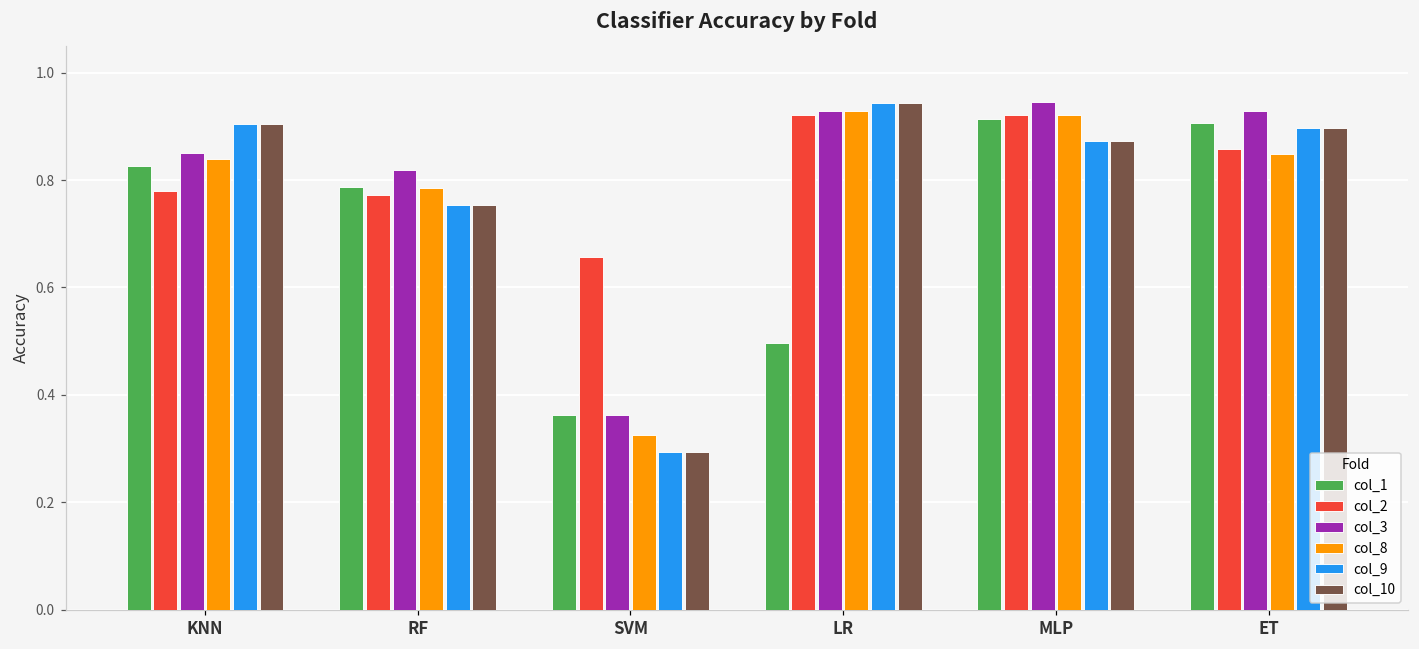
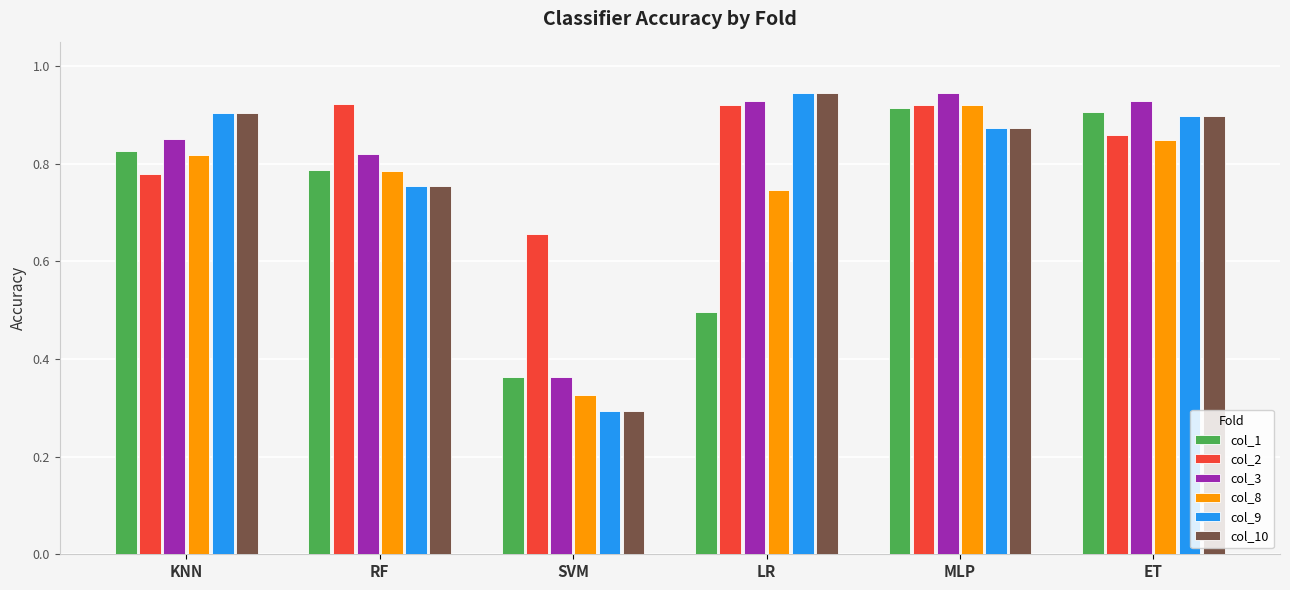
  {
    "col_1": {
      "KNN": 0.83,
      "RF": 0.79,
      "SVM": 0.36,
      "LR": 0.50,
      "MLP": 0.91,
      "ET": 0.91
    },
    "col_2": {
      "KNN": 0.78,
-     "RF": 0.77,
+     "RF": 0.92,
      "SVM": 0.66,
      "LR": 0.92,
      "MLP": 0.92,
      "ET": 0.86
    },
    "col_3": {
      "KNN": 0.85,
      "RF": 0.82,
      "SVM": 0.36,
      "LR": 0.93,
      "MLP": 0.94,
      "ET": 0.93
    },
    "col_8": {
-     "KNN": 0.84,
+     "KNN": 0.82,
      "RF": 0.79,
      "SVM": 0.33,
-     "LR": 0.93,
+     "LR": 0.75,
      "MLP": 0.92,
      "ET": 0.85
    },
    "col_9": {
      "KNN": 0.90,
      "RF": 0.75,
      "SVM": 0.29,
      "LR": 0.94,
      "MLP": 0.87,
      "ET": 0.90
    },
    "col_10": {
      "KNN": 0.90,
      "RF": 0.75,
      "SVM": 0.29,
      "LR": 0.94,
      "MLP": 0.87,
      "ET": 0.90
    }
  }
